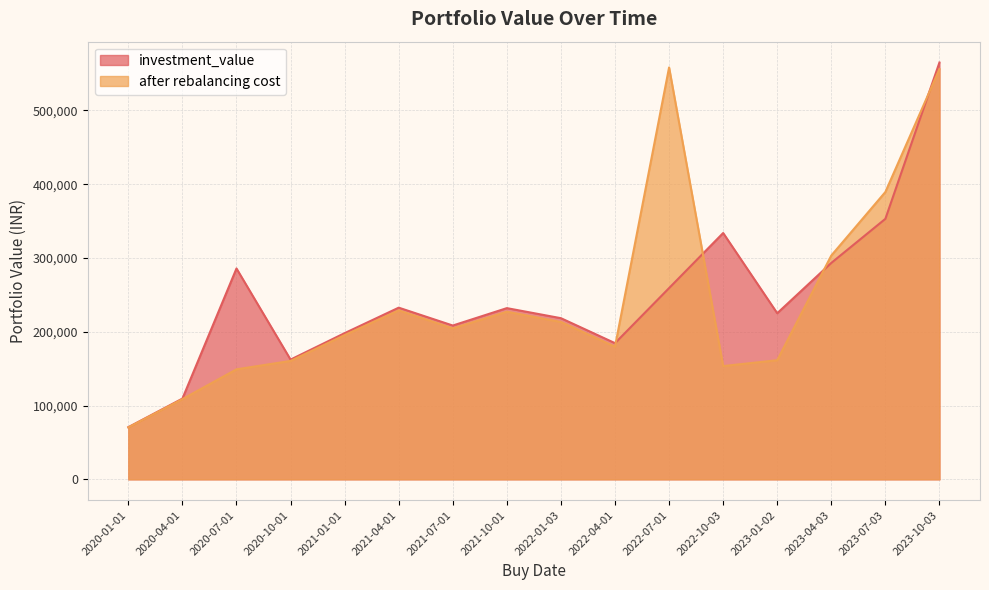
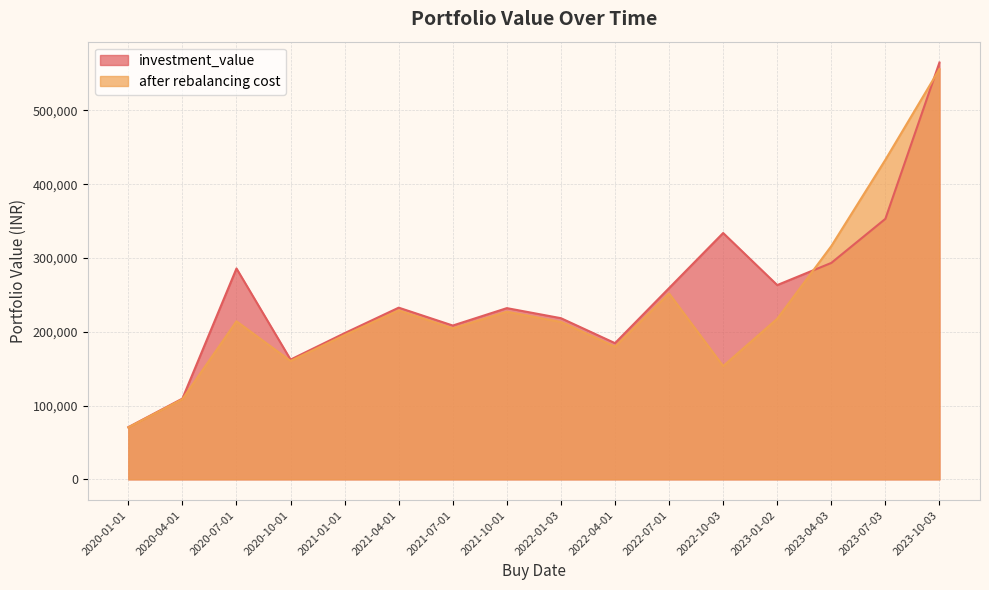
  {
    "investment_value": {
      "2020-07-01": "290,000",
      "2021-04-01": "230,000",
      "2021-07-01": "210,000",
      "2021-10-01": "230,000",
      "2022-01-03": "220,000",
      "2022-04-01": "180,000",
      "2022-07-01": "260,000",
      "2022-10-03": "330,000",
-     "2023-01-02": "230,000",
+     "2023-01-02": "260,000",
      "2023-04-03": "290,000",
      "2023-07-03": "350,000",
      "2023-10-03": "570,000"
    },
    "after rebalancing cost": {
-     "2020-07-01": "150,000",
+     "2020-07-01": "210,000",
      "2021-04-01": "230,000",
      "2021-07-01": "200,000",
      "2021-10-01": "230,000",
      "2022-01-03": "210,000",
      "2022-04-01": "180,000",
-     "2022-07-01": "560,000",
+     "2022-07-01": "250,000",
      "2022-10-03": "150,000",
-     "2023-01-02": "160,000",
-     "2023-04-03": "300,000",
-     "2023-07-03": "390,000",
+     "2023-01-02": "220,000",
+     "2023-04-03": "320,000",
+     "2023-07-03": "430,000",
      "2023-10-03": "560,000"
    }
  }
